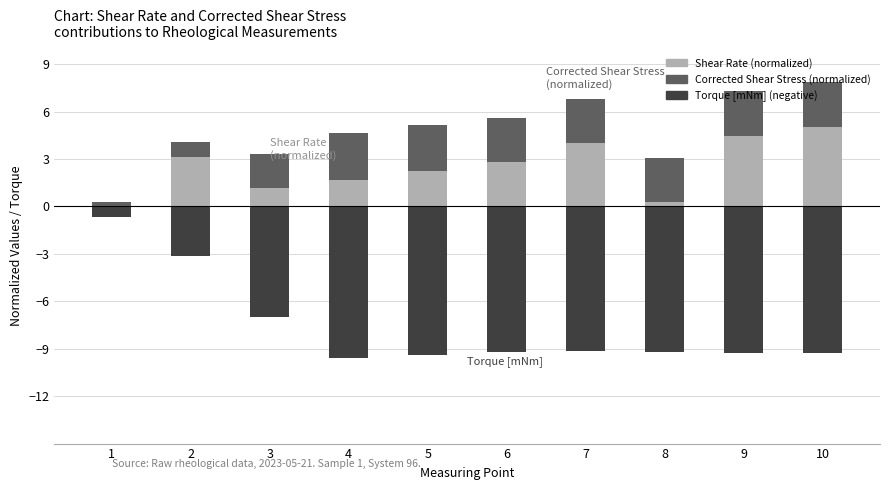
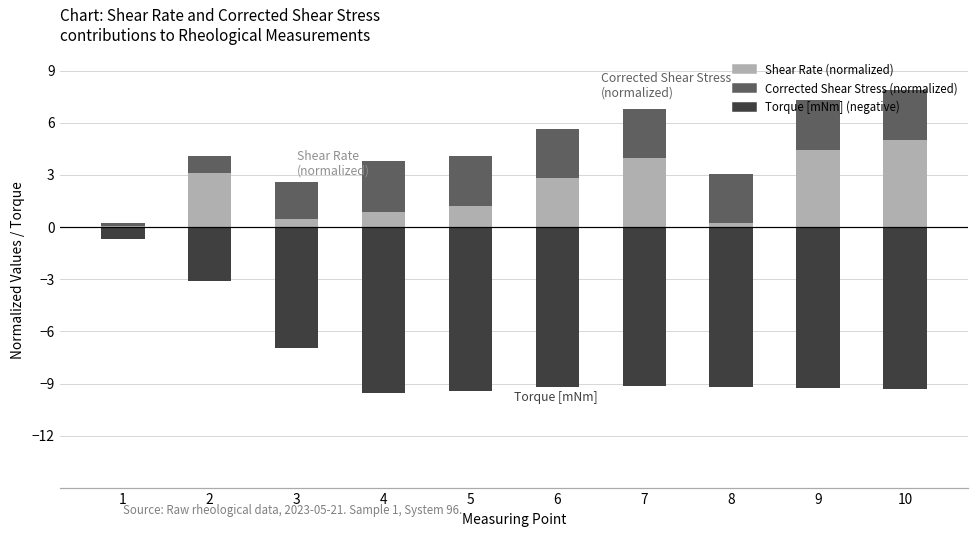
  {
    "Shear Rate (normalized)": {
      "2": 3.1,
-     "3": 1.2,
-     "4": 1.7,
-     "5": 2.3,
+     "3": 0.5,
+     "4": 0.9,
+     "5": 1.2,
      "6": 2.8,
      "7": 4.0,
      "8": 0.3,
      "9": 4.5,
      "10": 5.0
    }
  }
